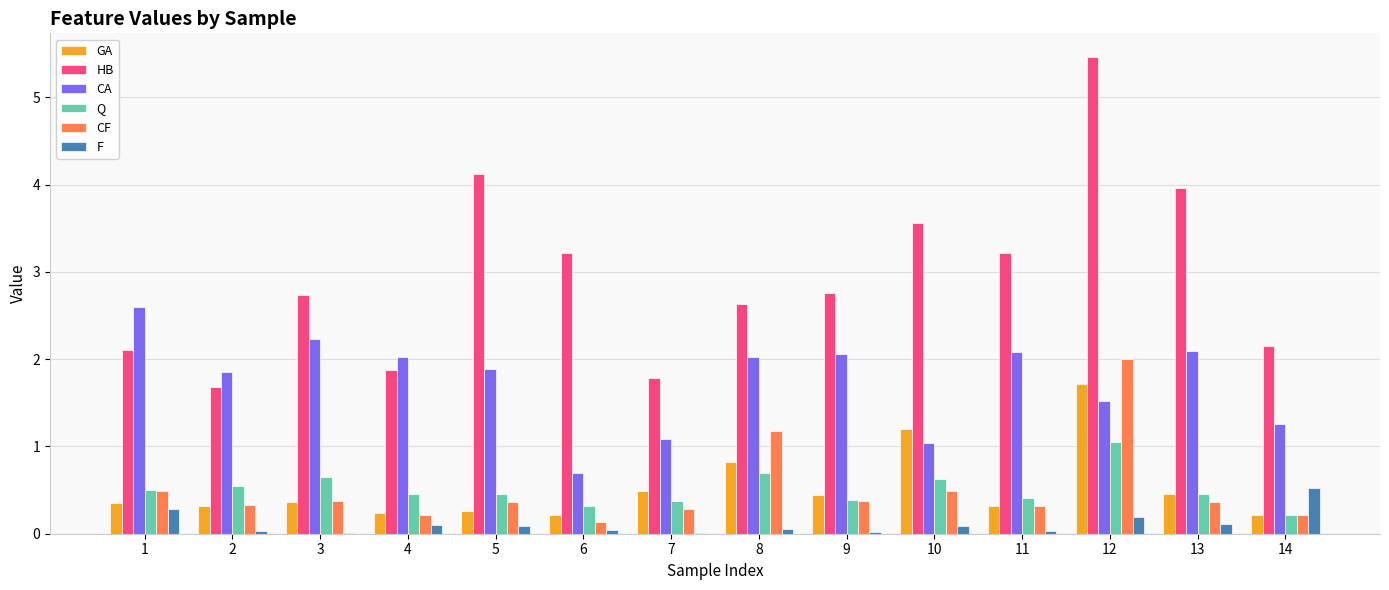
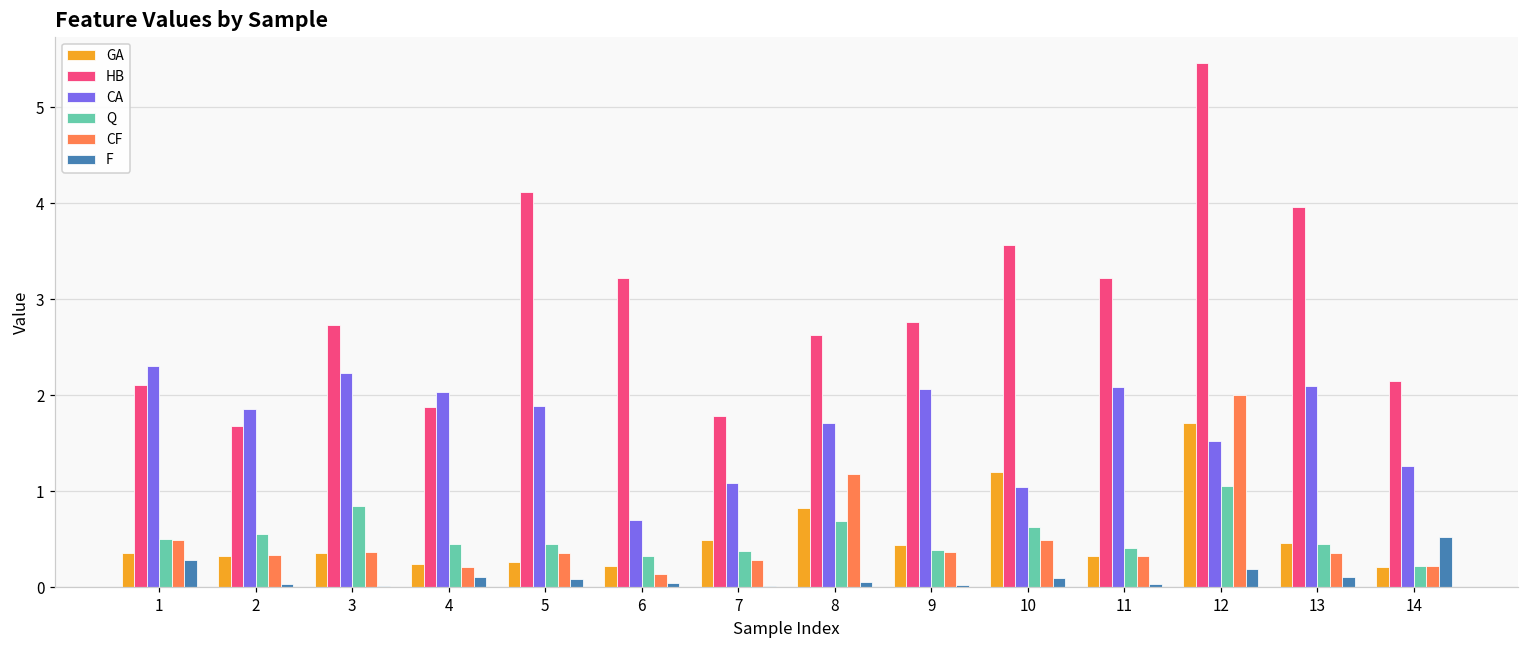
  {
    "GA": {
      "1": 0.4,
      "2": 0.3,
      "3": 0.4,
      "4": 0.2,
      "5": 0.3,
      "6": 0.2,
      "7": 0.5,
      "8": 0.8,
      "9": 0.4,
      "10": 1.2,
      "11": 0.3,
      "12": 1.7,
      "13": 0.5,
      "14": 0.2
    },
    "HB": {
      "1": 2.1,
      "2": 1.7,
      "3": 2.7,
      "4": 1.9,
      "5": 4.1,
      "6": 3.2,
      "7": 1.8,
      "8": 2.6,
      "9": 2.8,
      "10": 3.6,
      "11": 3.2,
      "12": 5.5,
      "13": 4.0,
      "14": 2.2
    },
    "CA": {
-     "1": 2.6,
+     "1": 2.3,
      "2": 1.9,
      "3": 2.2,
      "4": 2.0,
      "5": 1.9,
      "6": 0.7,
      "7": 1.1,
-     "8": 2.0,
+     "8": 1.7,
      "9": 2.1,
      "10": 1.0,
      "11": 2.1,
      "12": 1.5,
      "13": 2.1,
      "14": 1.3
    },
    "Q": {
      "1": 0.5,
      "2": 0.6,
-     "3": 0.7,
+     "3": 0.8,
      "4": 0.5,
      "5": 0.5,
      "6": 0.3,
      "7": 0.4,
      "8": 0.7,
      "9": 0.4,
      "10": 0.6,
      "11": 0.4,
      "12": 1.1,
      "13": 0.5,
      "14": 0.2
    },
    "CF": {
      "1": 0.5,
      "2": 0.3,
      "3": 0.4,
      "4": 0.2,
      "5": 0.4,
      "6": 0.1,
      "7": 0.3,
      "8": 1.2,
      "9": 0.4,
      "10": 0.5,
      "11": 0.3,
      "12": 2.0,
      "13": 0.4,
      "14": 0.2
    },
    "F": {
      "1": 0.3,
      "2": 0.0,
      "4": 0.1,
      "5": 0.1,
      "6": 0.0,
      "8": 0.1,
      "10": 0.1,
      "11": 0.0,
      "12": 0.2,
      "13": 0.1,
      "14": 0.5
    }
  }
